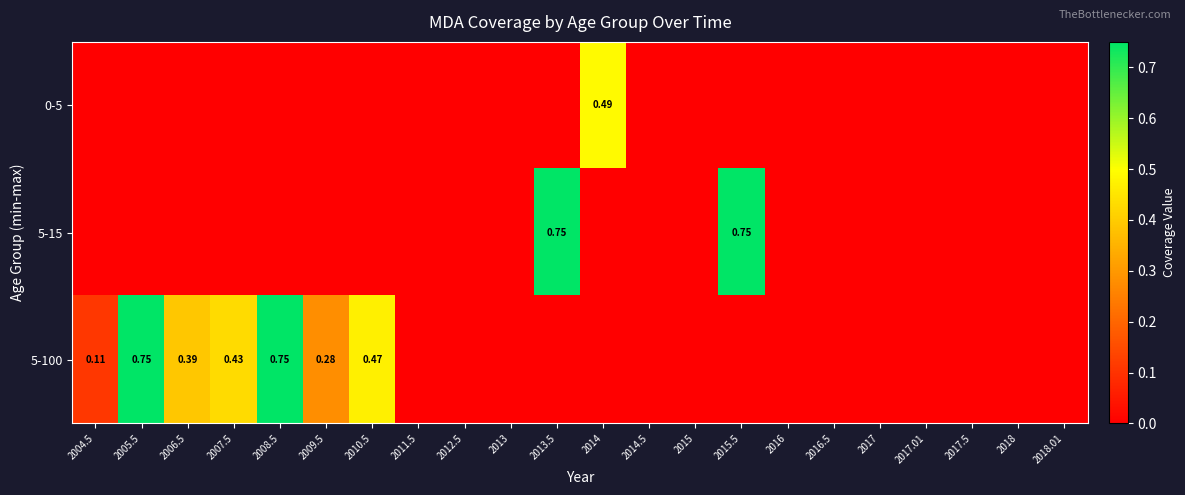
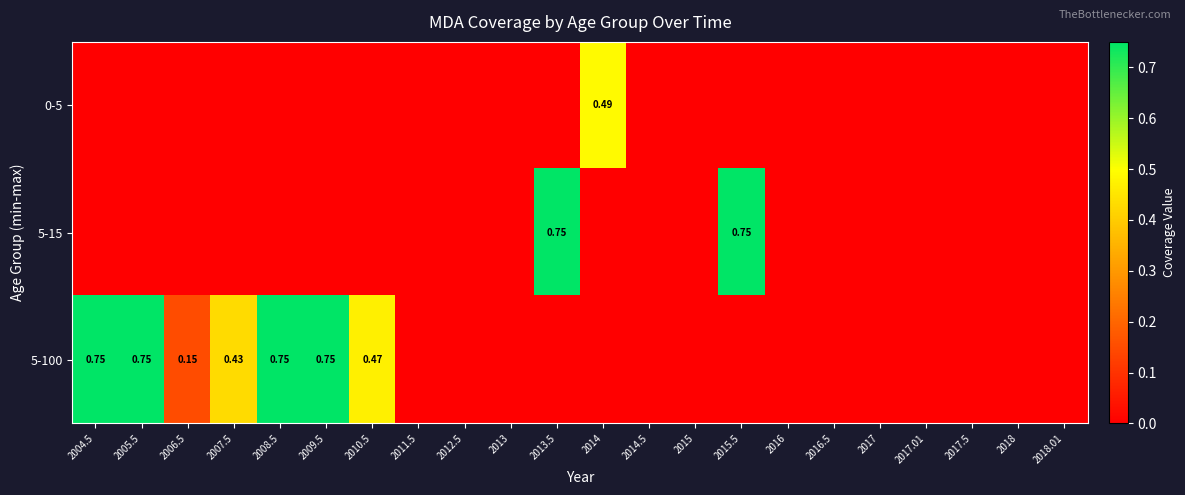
  {
    "0-5": {
      "2014": 0.49
    },
    "5-15": {
      "2013.5": 0.75,
      "2015.5": 0.75
    },
    "5-100": {
-     "2004.5": 0.11,
+     "2004.5": 0.75,
      "2005.5": 0.75,
-     "2006.5": 0.39,
+     "2006.5": 0.15,
      "2007.5": 0.43,
      "2008.5": 0.75,
-     "2009.5": 0.28,
+     "2009.5": 0.75,
      "2010.5": 0.47
    }
  }
